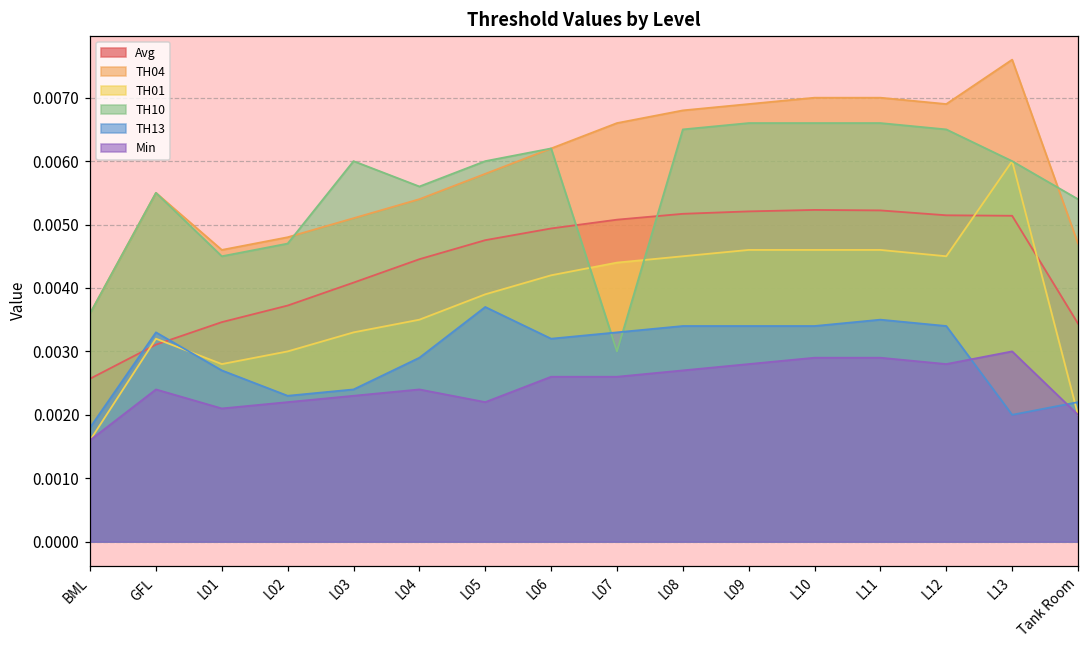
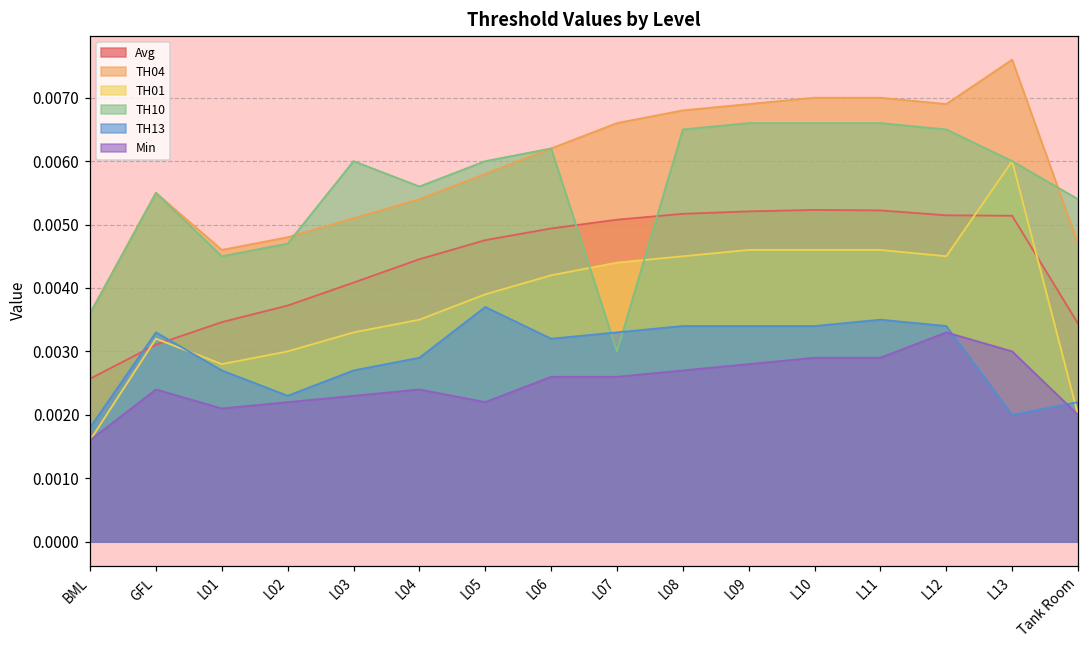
  {
    "Avg": {
      "BML": 0.0026,
      "GFL": 0.0031,
      "L01": 0.0035,
      "L02": 0.0037,
      "L03": 0.0041,
      "L04": 0.0045,
      "L05": 0.0048,
      "L06": 0.0049,
      "L07": 0.0051,
      "L08": 0.0052,
      "L09": 0.0052,
      "L10": 0.0052,
      "L11": 0.0052,
      "L12": 0.0051,
      "L13": 0.0051,
      "Tank Room": 0.0034
    },
    "TH10": {
      "L01": 0.0045,
      "L02": 0.0047,
      "L03": 0.0060,
      "L04": 0.0056,
      "L05": 0.0060,
      "L07": 0.0030,
      "L08": 0.0065,
      "L09": 0.0066,
      "L10": 0.0066,
      "L11": 0.0066,
      "L12": 0.0065,
      "Tank Room": 0.0054
    },
    "TH13": {
      "BML": 0.0018,
      "GFL": 0.0033,
      "L01": 0.0027,
      "L02": 0.0023,
-     "L03": 0.0024,
+     "L03": 0.0027,
      "L04": 0.0029,
      "L05": 0.0037,
      "L06": 0.0032,
      "L07": 0.0033,
      "L08": 0.0034,
      "L09": 0.0034,
      "L10": 0.0034,
      "L11": 0.0035,
      "L12": 0.0034,
      "L13": 0.0020,
      "Tank Room": 0.0022
    },
    "Min": {
      "GFL": 0.0024,
      "L01": 0.0021,
      "L02": 0.0022,
      "L03": 0.0023,
      "L04": 0.0024,
      "L05": 0.0022,
      "L06": 0.0026,
      "L07": 0.0026,
      "L08": 0.0027,
      "L09": 0.0028,
      "L10": 0.0029,
      "L11": 0.0029,
-     "L12": 0.0028,
+     "L12": 0.0033,
      "L13": 0.0030
    }
  }
